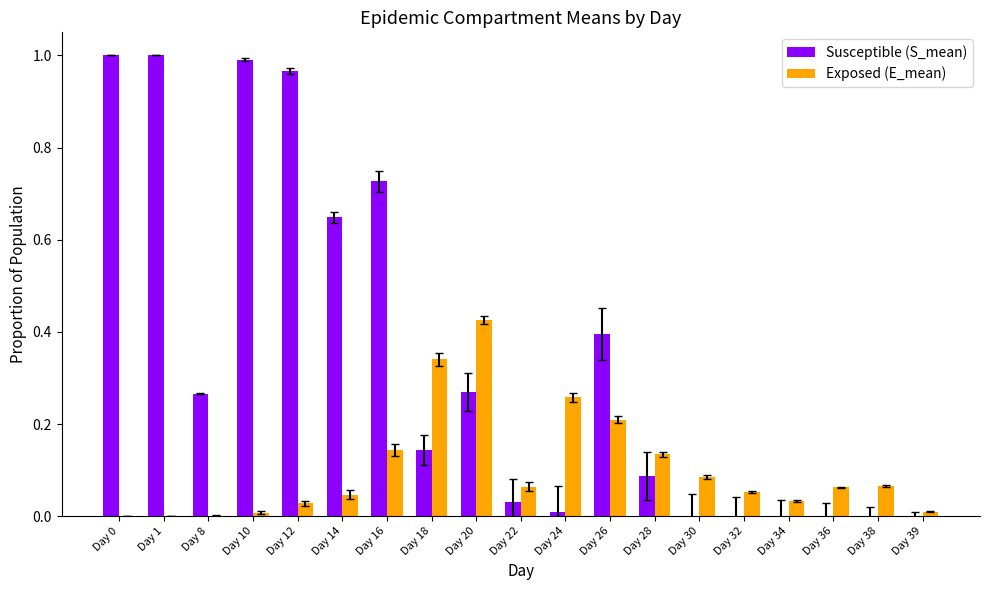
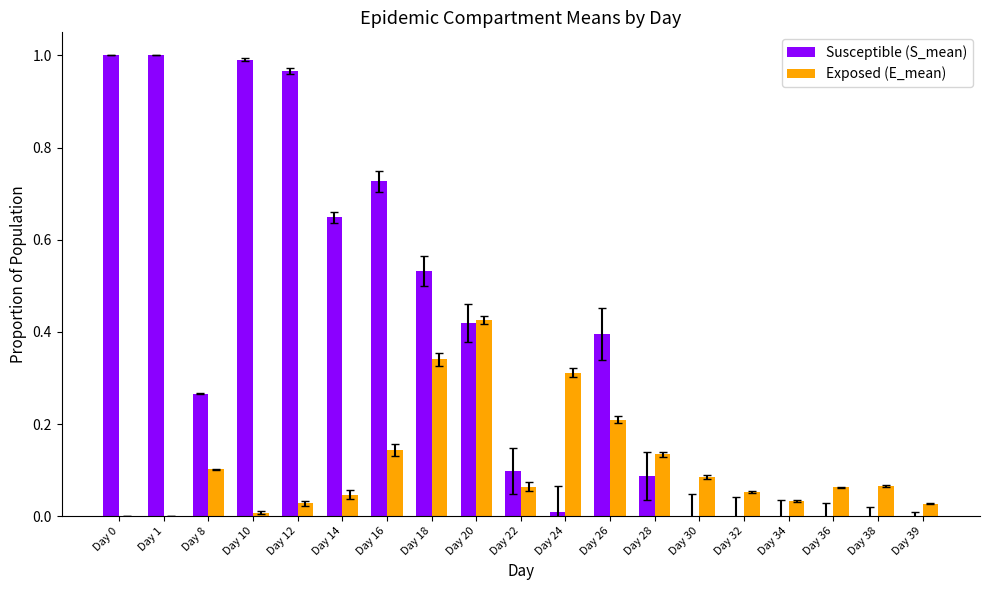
  {
    "Susceptible (S_mean)": {
      "Day 0": 1.00,
      "Day 1": 1.00,
      "Day 8": 0.27,
      "Day 10": 0.99,
      "Day 12": 0.97,
      "Day 14": 0.65,
      "Day 16": 0.73,
-     "Day 18": 0.14,
-     "Day 20": 0.27,
-     "Day 22": 0.03,
+     "Day 18": 0.53,
+     "Day 20": 0.42,
+     "Day 22": 0.10,
      "Day 24": 0.01,
      "Day 26": 0.40,
      "Day 28": 0.09
    },
    "Exposed (E_mean)": {
      "Day 0": 0.00,
      "Day 1": 0.00,
-     "Day 8": 0.00,
+     "Day 8": 0.10,
      "Day 10": 0.01,
      "Day 12": 0.03,
      "Day 14": 0.05,
      "Day 16": 0.14,
      "Day 18": 0.34,
      "Day 20": 0.43,
      "Day 22": 0.06,
-     "Day 24": 0.26,
+     "Day 24": 0.31,
      "Day 26": 0.21,
      "Day 28": 0.13,
      "Day 30": 0.08,
      "Day 32": 0.05,
      "Day 34": 0.03,
      "Day 36": 0.06,
      "Day 38": 0.07,
-     "Day 39": 0.01
+     "Day 39": 0.03
    }
  }
